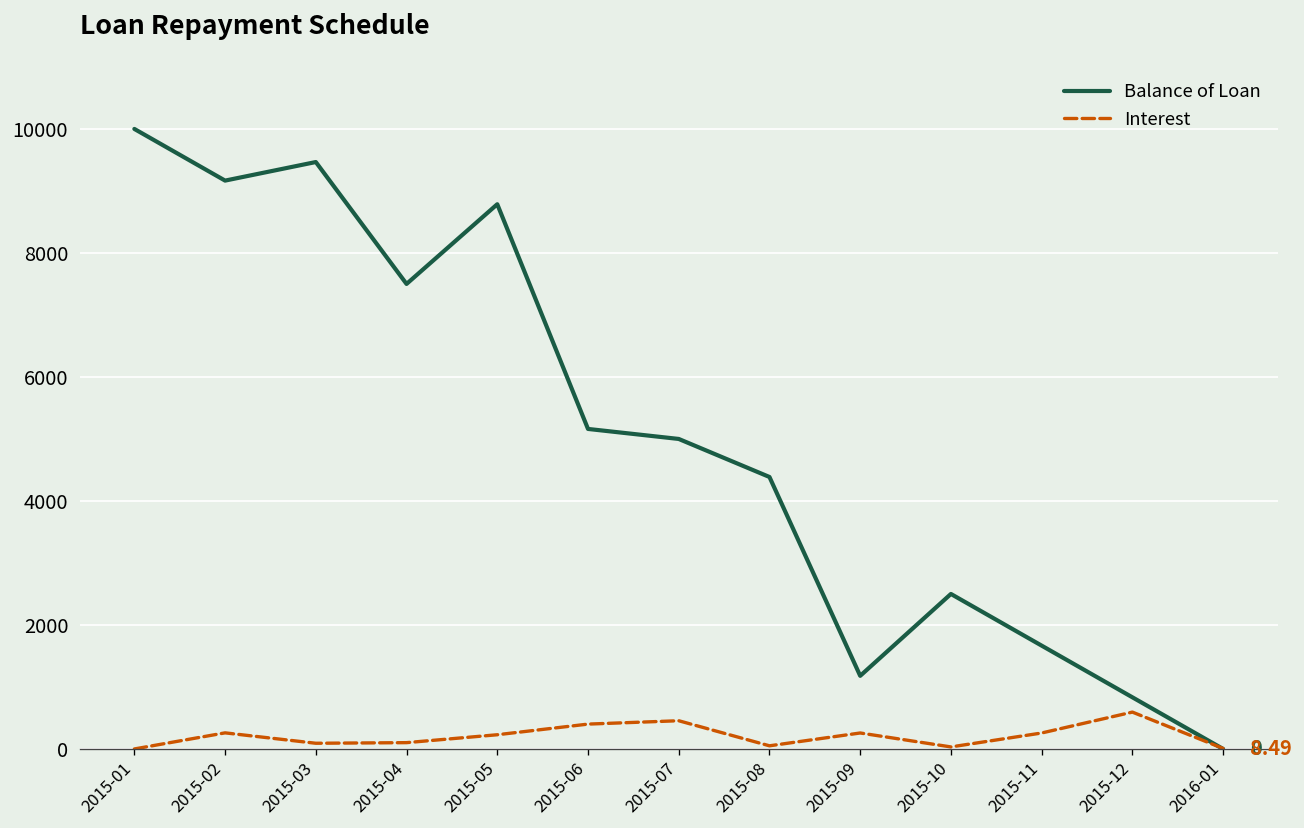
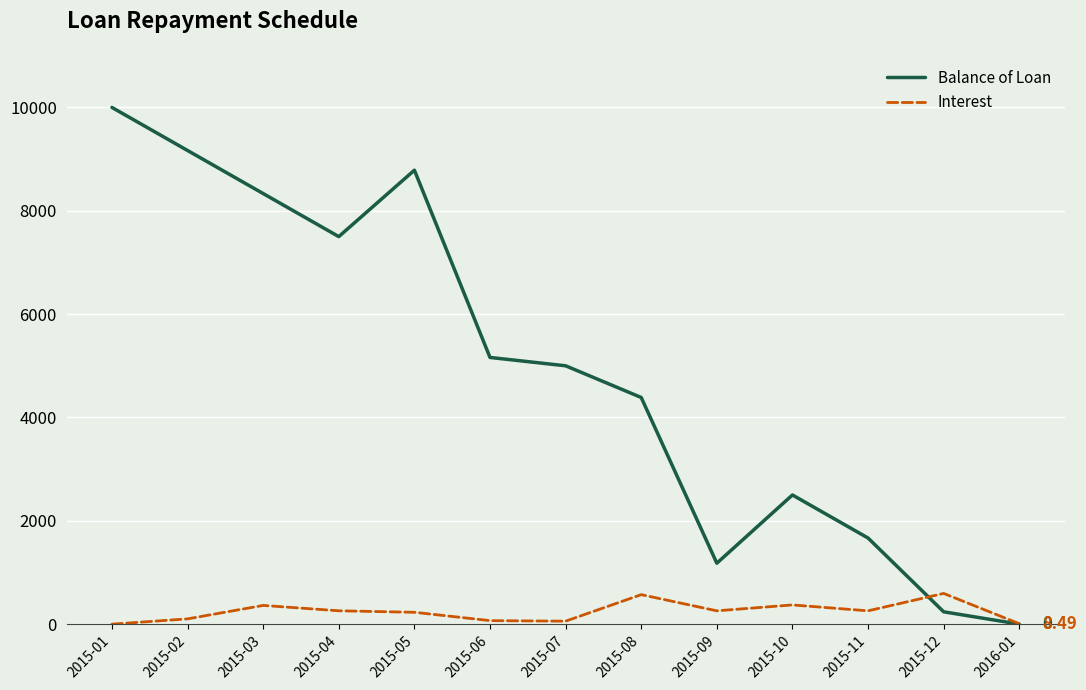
  {
    "Balance of Loan": {
      "2015-01": 10000,
      "2015-02": 9200,
-     "2015-03": 9500,
+     "2015-03": 8300,
      "2015-04": 7500,
      "2015-05": 8800,
      "2015-06": 5200,
      "2015-07": 5000,
      "2015-08": 4400,
      "2015-09": 1200,
      "2015-10": 2500,
      "2015-11": 1700,
-     "2015-12": 800
+     "2015-12": 200
    },
    "Interest": {
      "2015-01": 0,
-     "2015-02": 300,
-     "2015-03": 100,
-     "2015-04": 100,
+     "2015-02": 100,
+     "2015-03": 400,
+     "2015-04": 300,
      "2015-05": 200,
-     "2015-06": 400,
-     "2015-07": 500,
-     "2015-08": 100,
+     "2015-06": 100,
+     "2015-07": 100,
+     "2015-08": 600,
      "2015-09": 300,
-     "2015-10": 0,
+     "2015-10": 400,
      "2015-11": 300,
      "2015-12": 600
    }
  }
